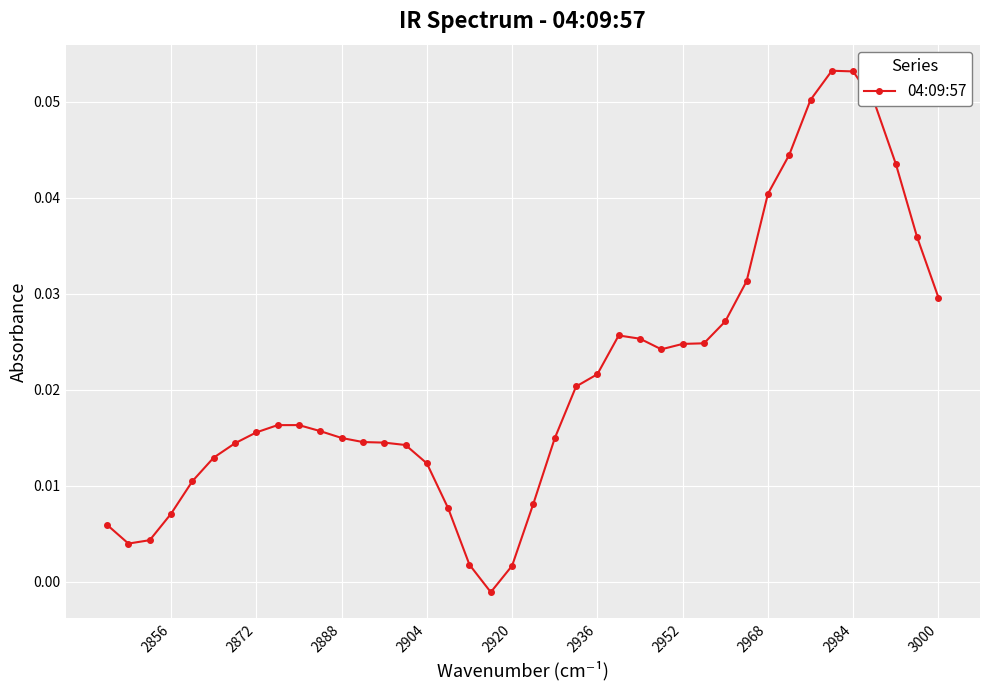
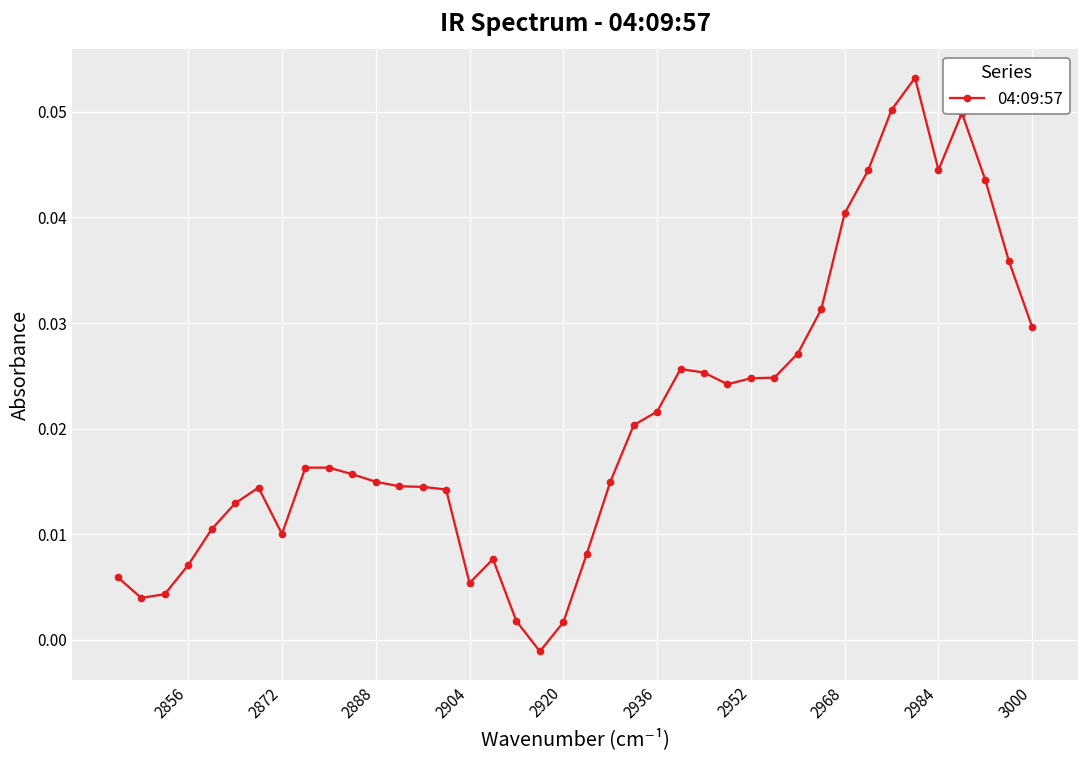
  {
    "2856": 0.007,
-   "2872": 0.016,
+   "2872": 0.010,
    "2888": 0.015,
-   "2904": 0.012,
+   "2904": 0.005,
    "2920": 0.002,
    "2936": 0.022,
    "2952": 0.025,
    "2968": 0.040,
-   "2984": 0.053,
+   "2984": 0.044,
    "3000": 0.030
  }
